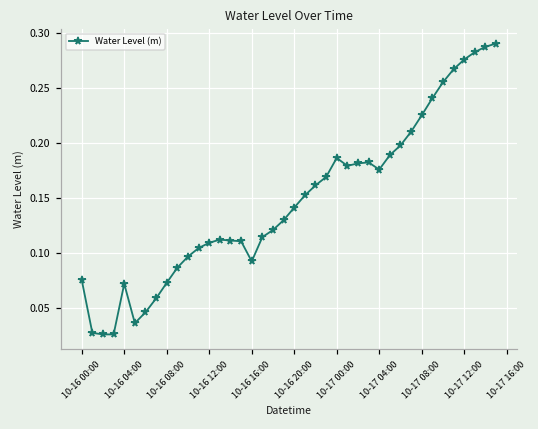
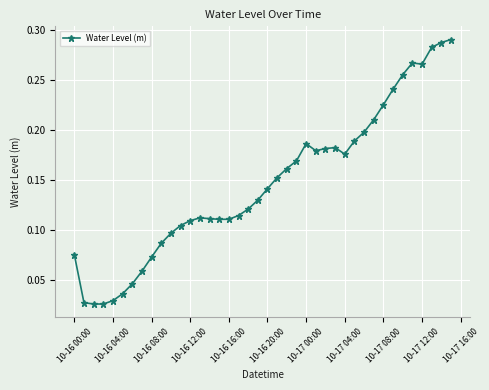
  {
    "10-16 00:00": 0.08,
-   "10-16 04:00": 0.07,
+   "10-16 04:00": 0.03,
    "10-16 08:00": 0.07,
    "10-16 12:00": 0.11,
-   "10-16 16:00": 0.09,
+   "10-16 16:00": 0.11,
    "10-16 20:00": 0.14,
    "10-17 00:00": 0.19,
    "10-17 04:00": 0.18,
    "10-17 08:00": 0.22,
-   "10-17 12:00": 0.28
+   "10-17 12:00": 0.27
  }
